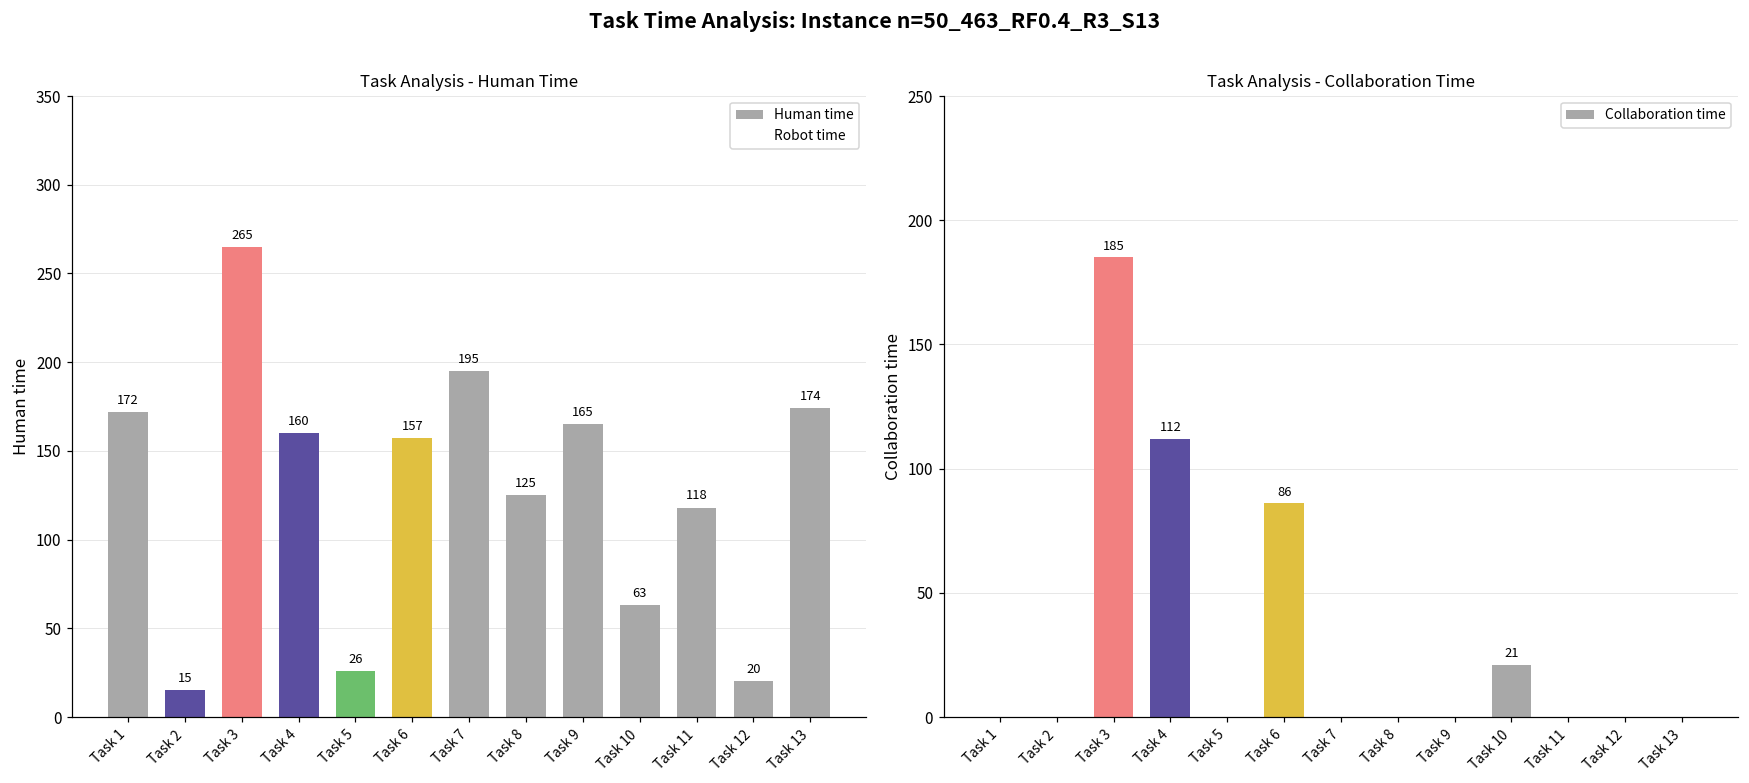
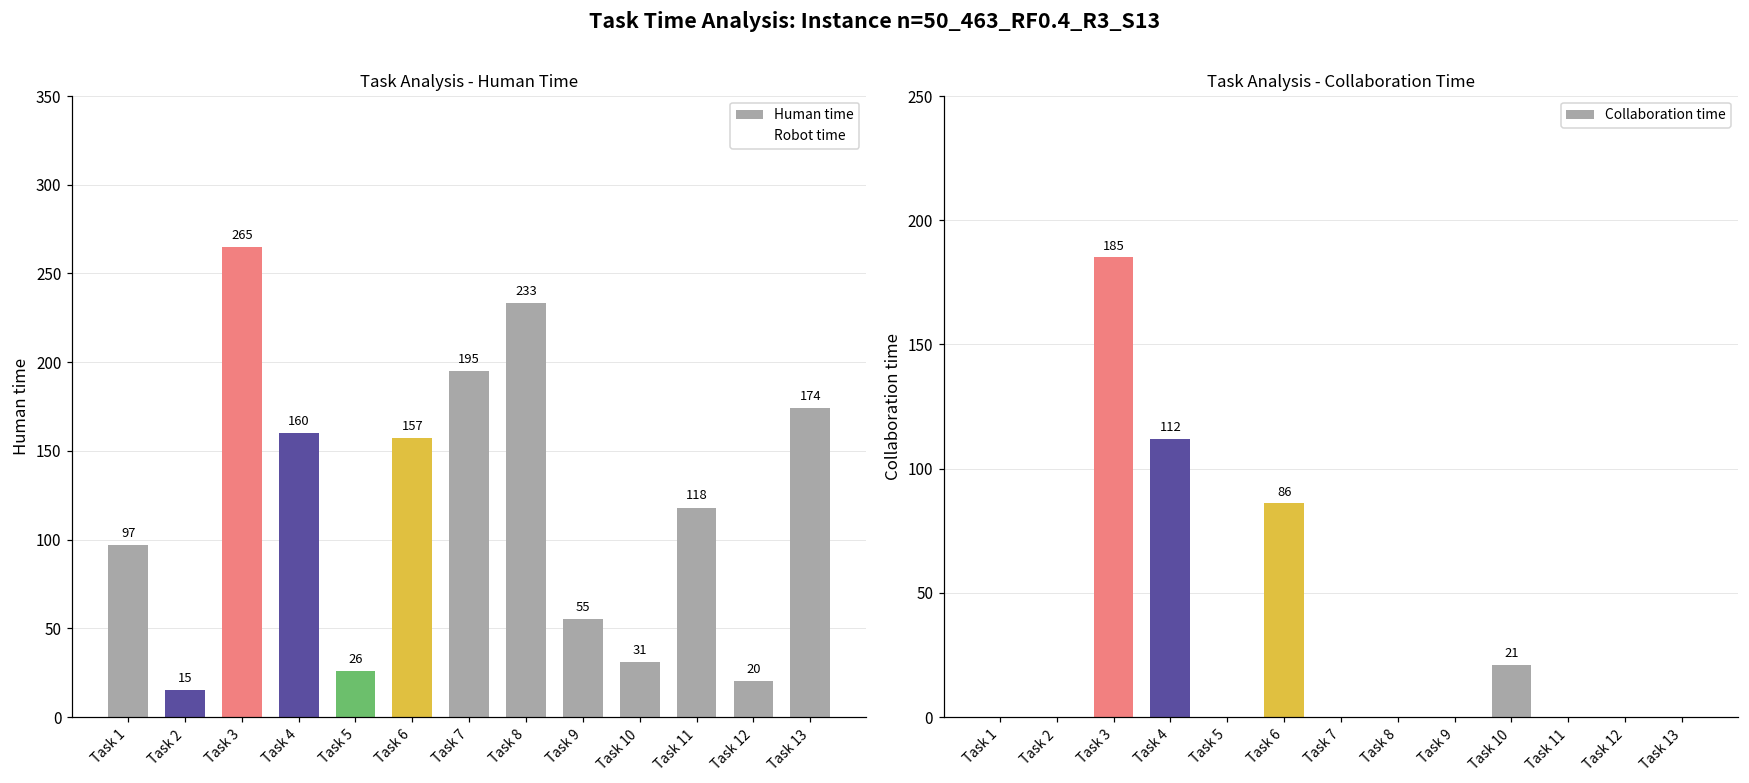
  {
    "Task Analysis - Human Time": {
      "Human time": {
-       "Task 1": 172,
+       "Task 1": 97,
        "Task 2": 15,
        "Task 3": 265,
        "Task 4": 160,
        "Task 5": 26,
        "Task 6": 157,
        "Task 7": 195,
-       "Task 8": 125,
-       "Task 9": 165,
-       "Task 10": 63,
+       "Task 8": 233,
+       "Task 9": 55,
+       "Task 10": 31,
        "Task 11": 118,
        "Task 12": 20,
        "Task 13": 174
      },
      "Robot time": {
        "Task 1": 0,
        "Task 2": 0,
        "Task 3": 0,
        "Task 4": 0,
        "Task 5": 0,
        "Task 6": 248,
        "Task 7": 0,
        "Task 8": 0,
        "Task 9": 0,
        "Task 10": 0,
        "Task 11": 236,
        "Task 13": 0
      }
    },
    "Task Analysis - Collaboration Time": {
      "Task 3": 185,
      "Task 4": 112,
      "Task 6": 86,
      "Task 10": 21
    }
  }
